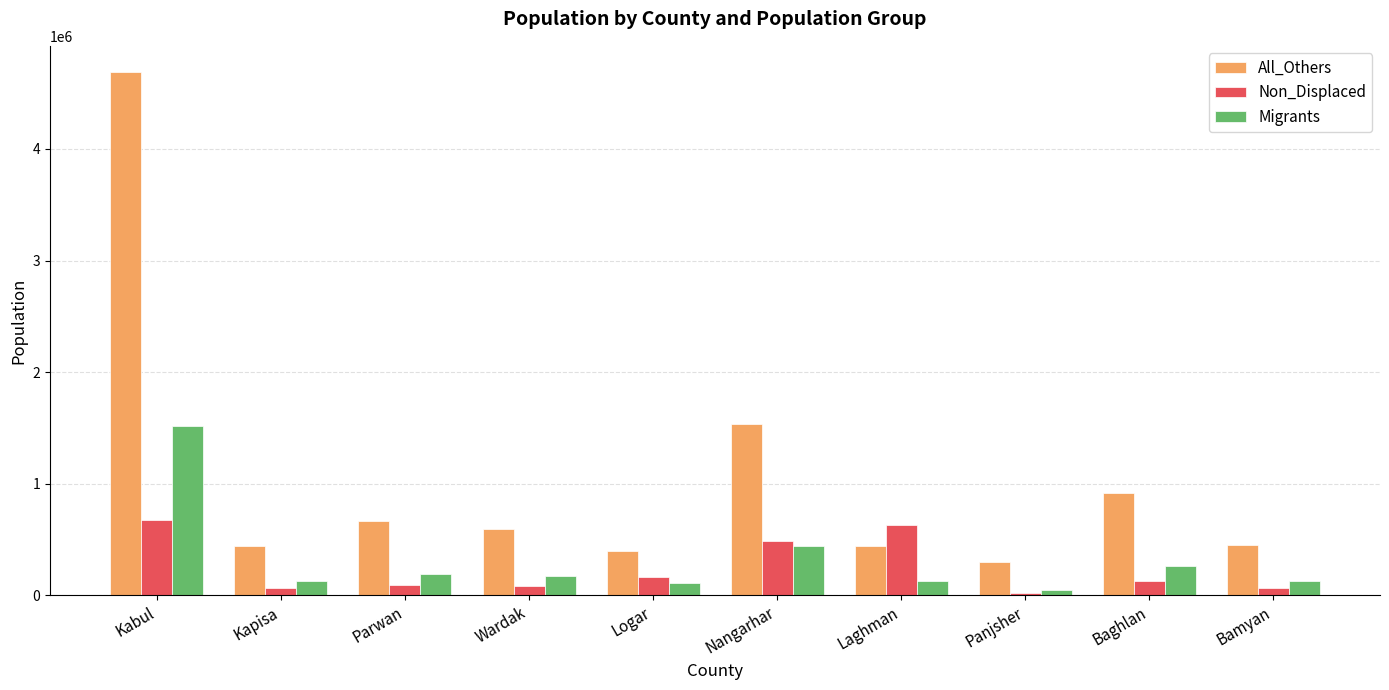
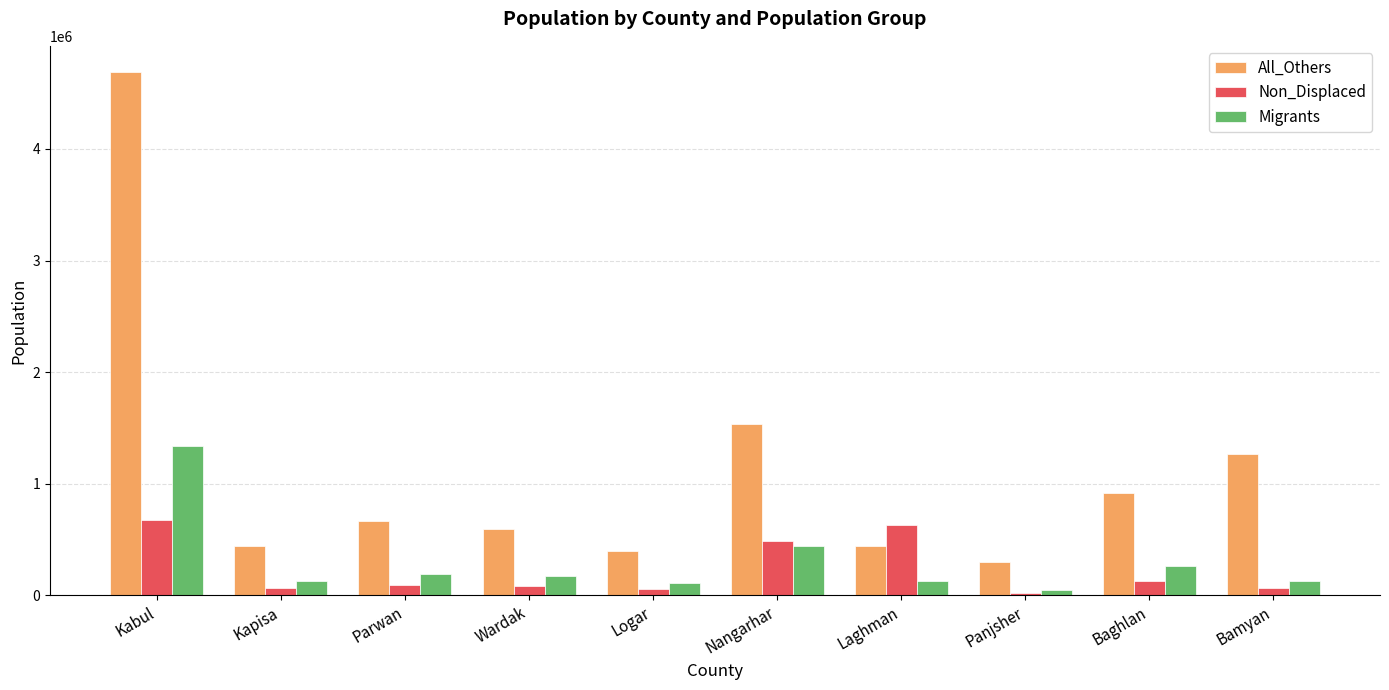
  {
    "All_Others": {
      "Kabul": 4690000,
      "Kapisa": 440000,
      "Parwan": 660000,
      "Wardak": 600000,
      "Logar": 390000,
      "Nangarhar": 1530000,
      "Laghman": 440000,
      "Panjsher": 300000,
      "Baghlan": 910000,
-     "Bamyan": 450000
+     "Bamyan": 1260000
    },
    "Non_Displaced": {
      "Kabul": 670000,
      "Kapisa": 60000,
      "Parwan": 90000,
      "Wardak": 90000,
-     "Logar": 160000,
+     "Logar": 60000,
      "Nangarhar": 480000,
      "Laghman": 630000,
      "Baghlan": 130000,
      "Bamyan": 60000
    },
    "Migrants": {
-     "Kabul": 1520000,
+     "Kabul": 1340000,
      "Kapisa": 130000,
      "Parwan": 190000,
      "Wardak": 170000,
      "Logar": 110000,
      "Nangarhar": 440000,
      "Laghman": 130000,
      "Panjsher": 40000,
      "Baghlan": 260000,
      "Bamyan": 130000
    }
  }
